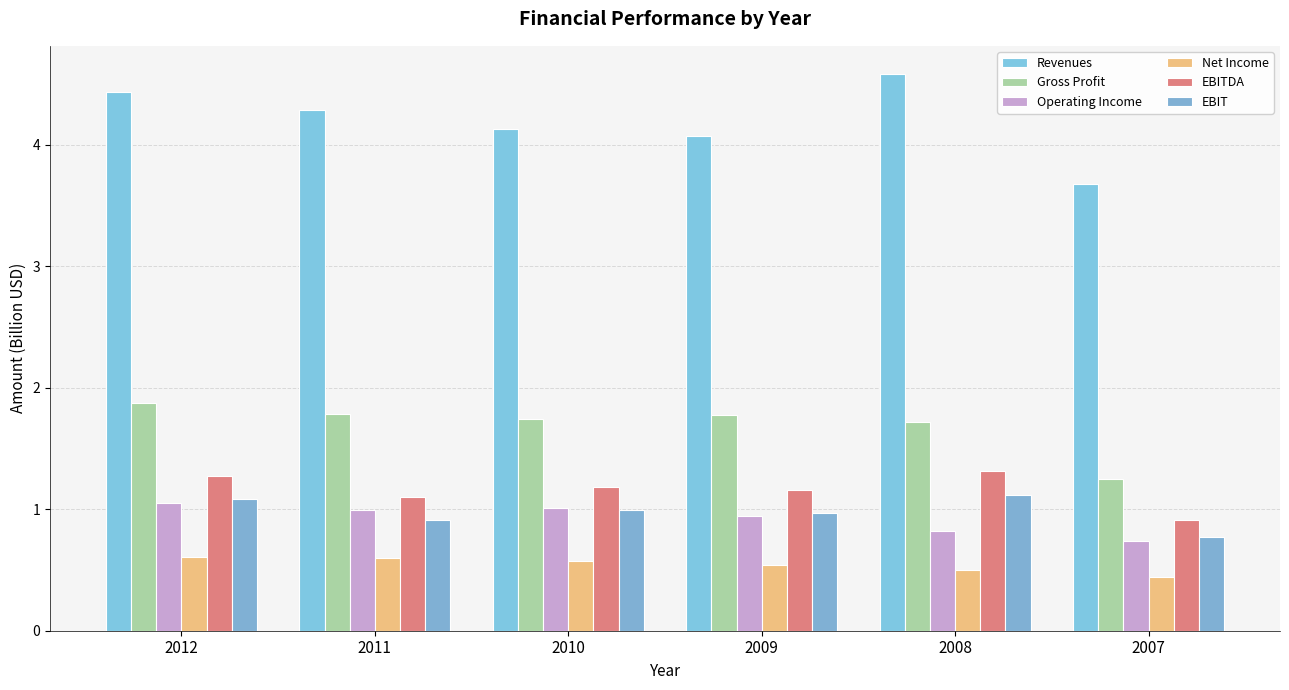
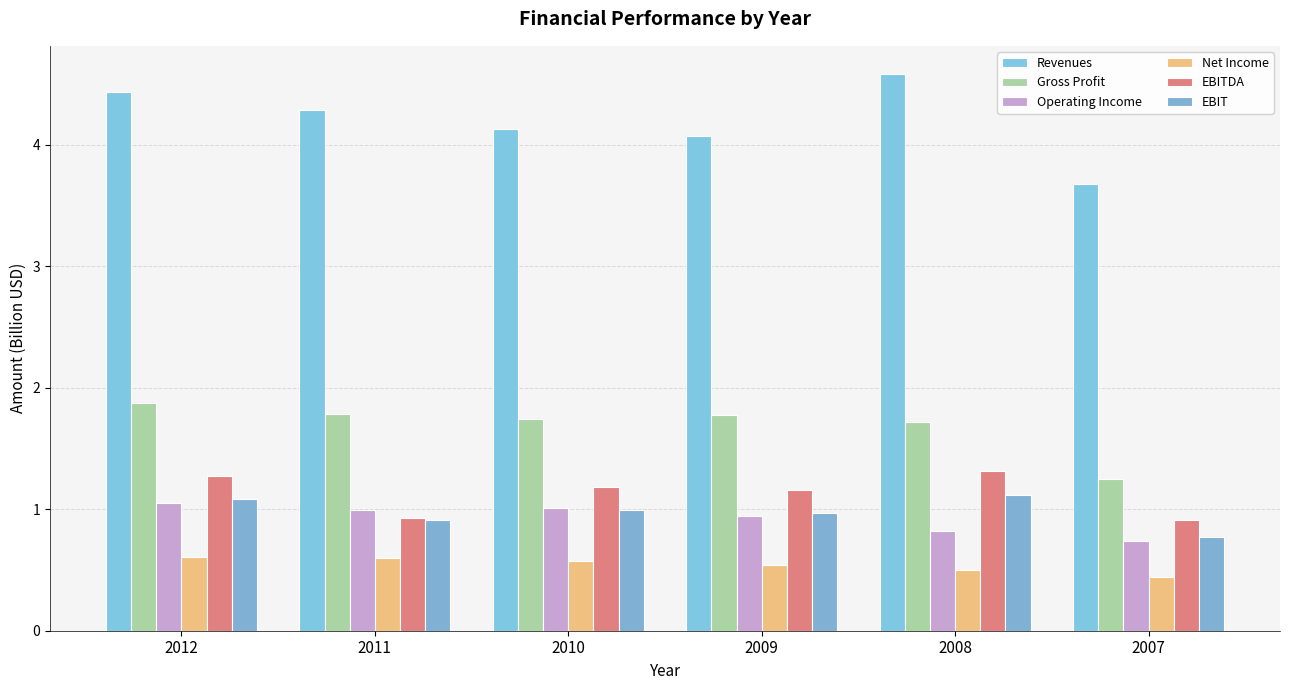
  {
    "Gross Profit": {
      "2012": 1.87,
      "2011": 1.79,
      "2010": 1.75,
      "2009": 1.77,
      "2008": 1.72,
      "2007": 1.25
    },
    "Operating Income": {
      "2012": 1.05,
      "2011": 0.99,
      "2010": 1.01,
      "2009": 0.95,
      "2008": 0.82,
      "2007": 0.74
    },
    "Net Income": {
      "2012": 0.61,
      "2011": 0.60,
      "2010": 0.57,
      "2009": 0.54,
      "2008": 0.50,
      "2007": 0.44
    },
    "EBITDA": {
      "2012": 1.28,
-     "2011": 1.10,
+     "2011": 0.93,
      "2010": 1.19,
      "2009": 1.16,
      "2008": 1.32,
      "2007": 0.91
    }
  }
